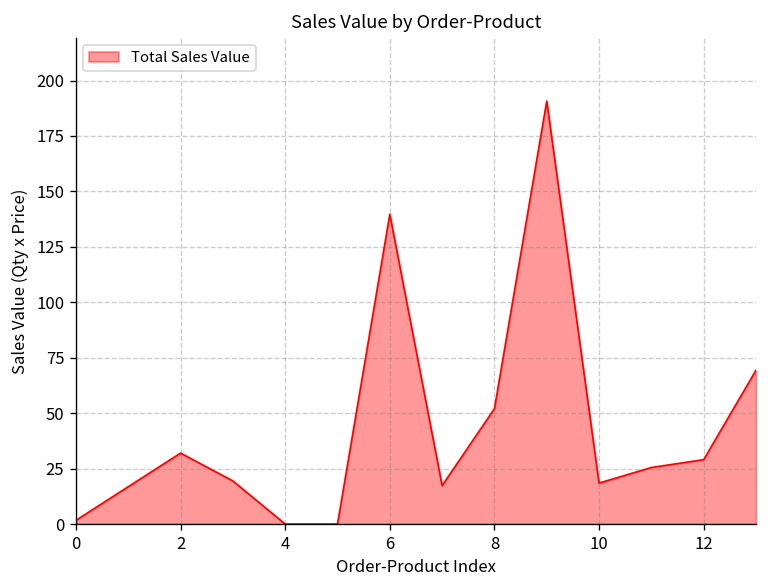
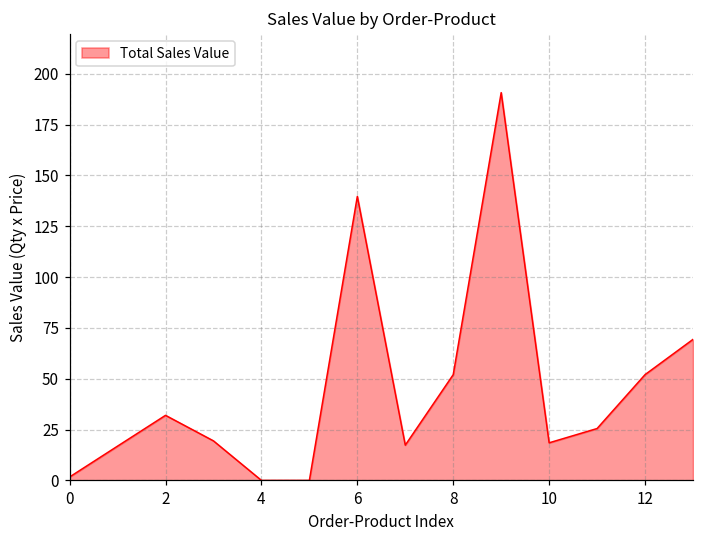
  {
    "0": 2,
    "2": 32,
    "4": 0,
    "6": 140,
    "8": 52,
    "10": 18,
-   "12": 29
+   "12": 52
  }
